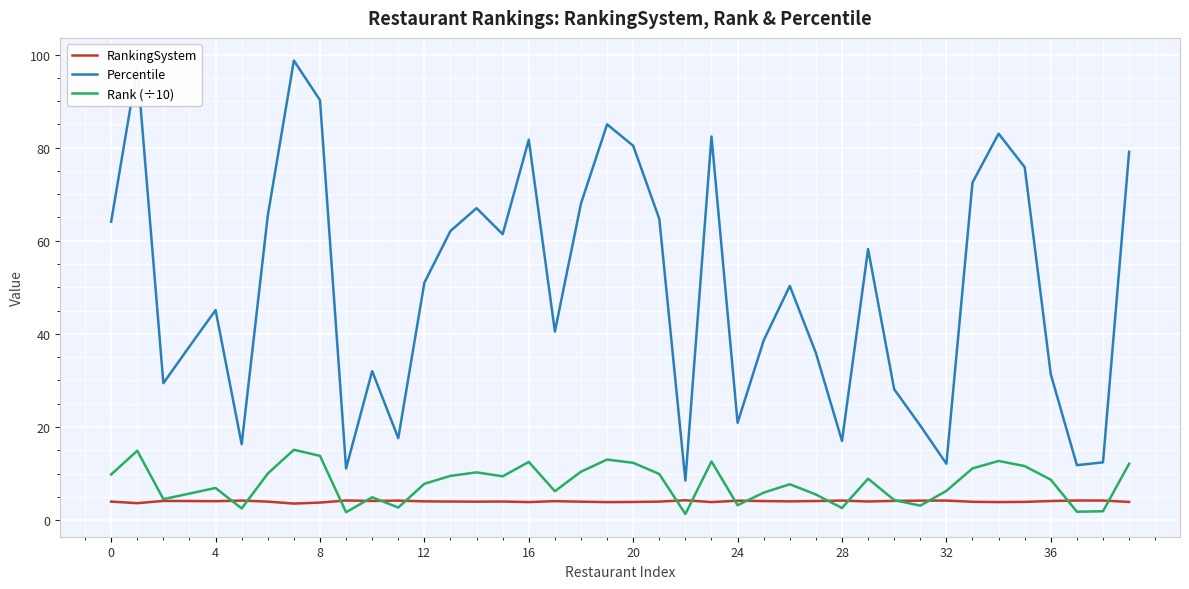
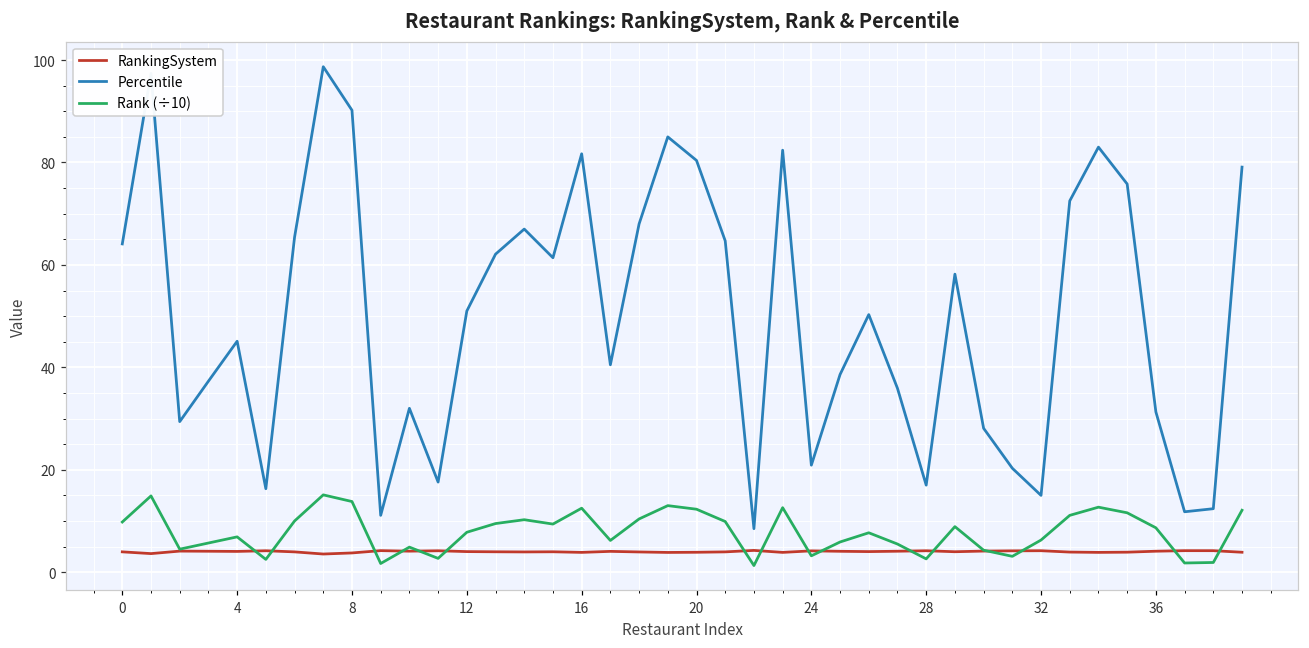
  {
    "RankingSystem": {
      "0": 4,
      "4": 4,
      "8": 4,
      "12": 4,
      "16": 4,
      "20": 4,
      "24": 4,
      "28": 4,
      "32": 4,
      "36": 4
    },
    "Percentile": {
      "0": 64,
      "4": 45,
      "8": 90,
      "12": 51,
      "16": 82,
      "20": 80,
      "24": 21,
      "28": 17,
-     "32": 12,
+     "32": 15,
      "36": 31
    },
    "Rank (÷10)": {
      "0": 10,
      "4": 7,
      "8": 14,
      "12": 8,
      "16": 13,
      "20": 12,
      "24": 3,
      "28": 3,
      "32": 6,
      "36": 9
    }
  }
